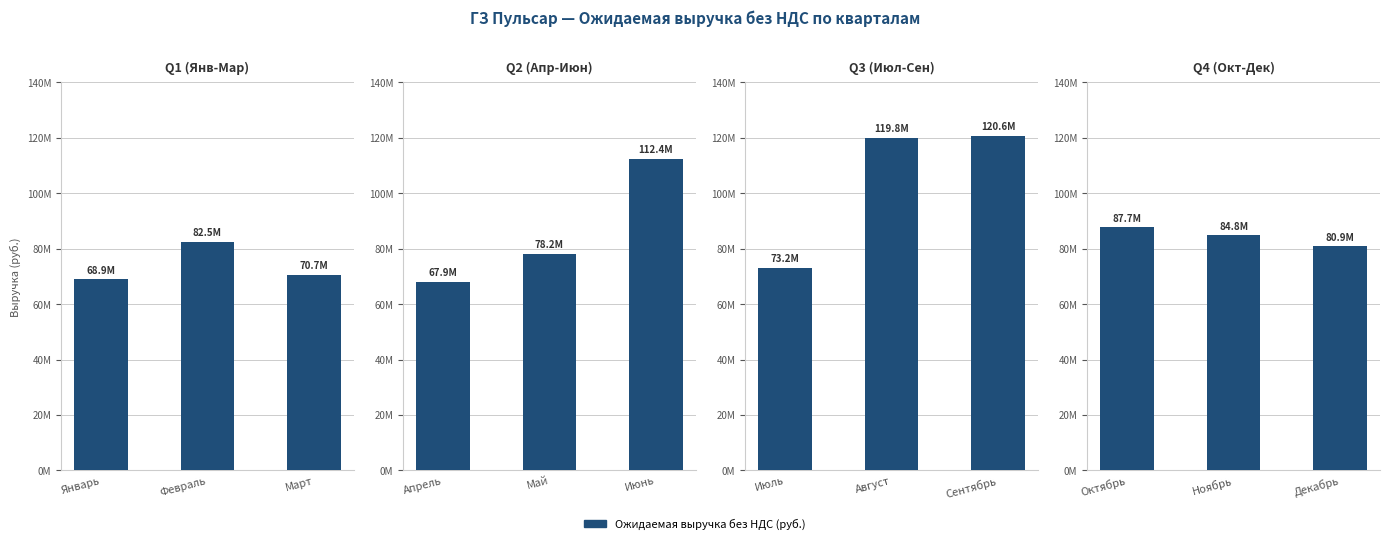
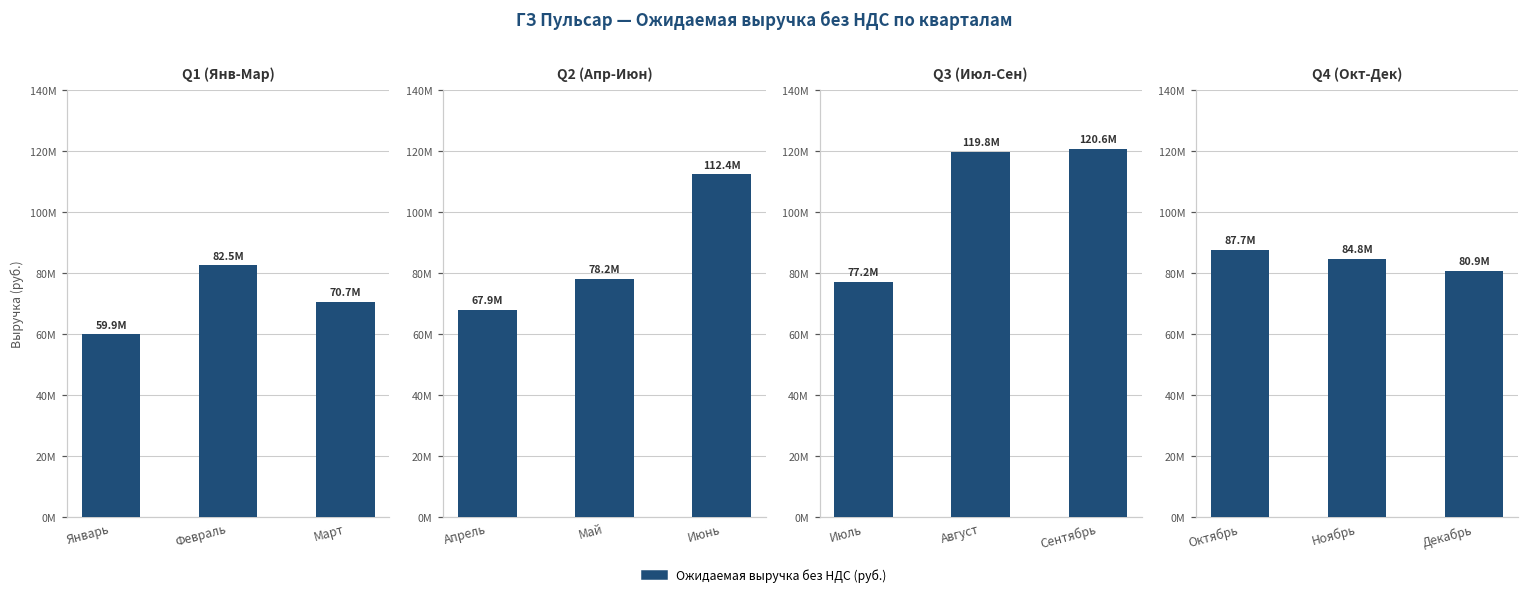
  {
    "Q1 (Янв-Мар)": {
-     "Январь": "68.9M",
+     "Январь": "59.9M",
      "Февраль": "82.5M",
      "Март": "70.7M"
    },
    "Q2 (Апр-Июн)": {
      "Апрель": "67.9M",
      "Май": "78.2M",
      "Июнь": "112.4M"
    },
    "Q3 (Июл-Сен)": {
-     "Июль": "73.2M",
+     "Июль": "77.2M",
      "Август": "119.8M",
      "Сентябрь": "120.6M"
    },
    "Q4 (Окт-Дек)": {
      "Октябрь": "87.7M",
      "Ноябрь": "84.8M",
      "Декабрь": "80.9M"
    }
  }
